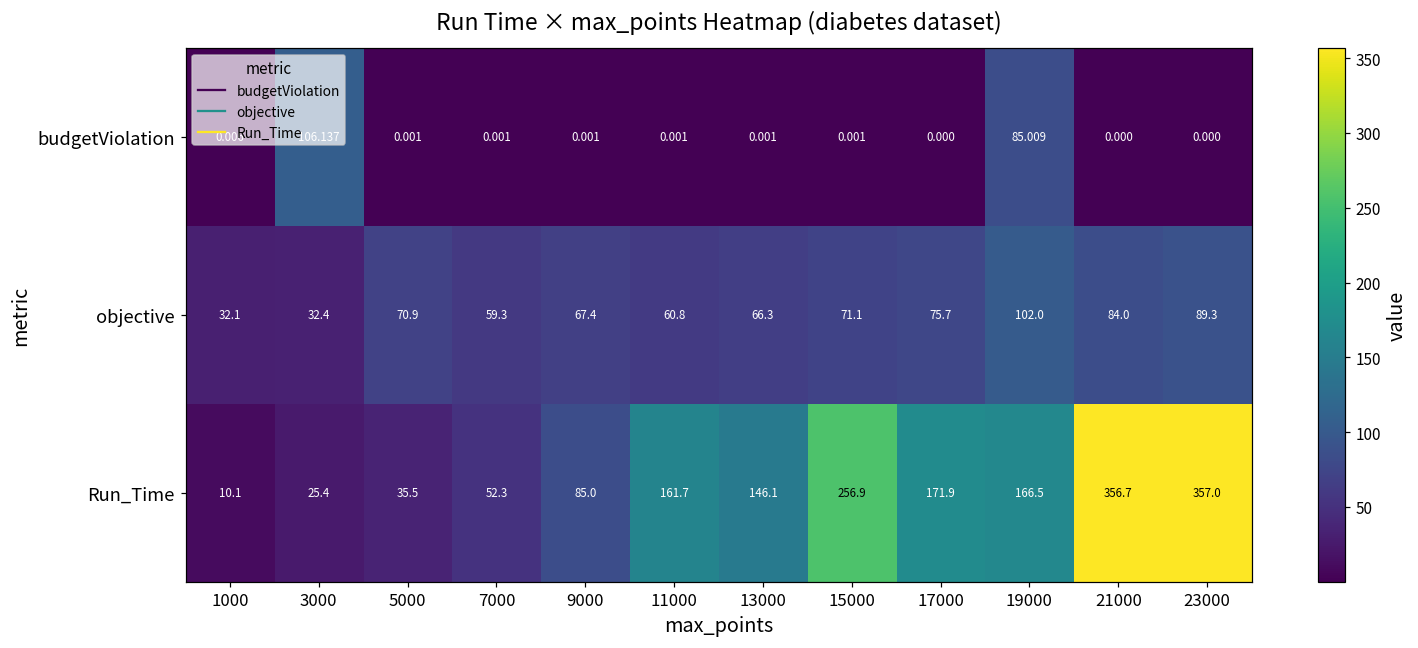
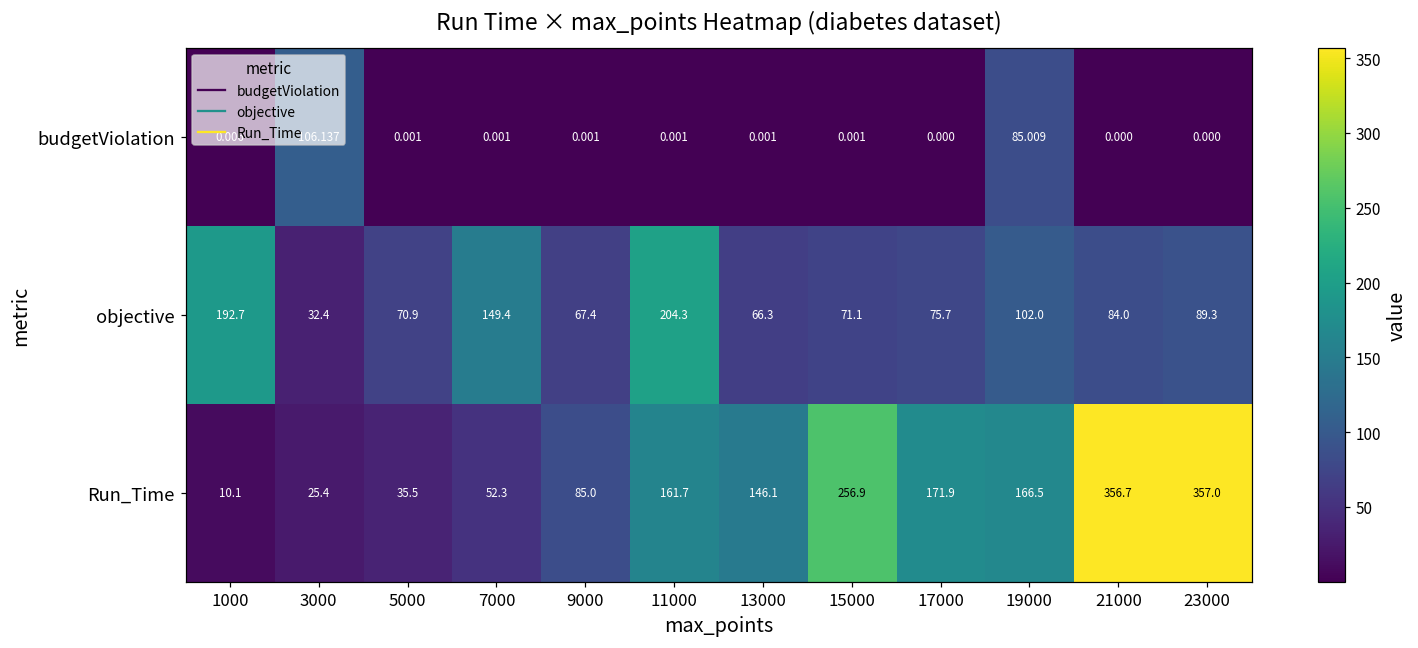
  {
    "budgetViolation": {
      "5000": 0.001,
      "7000": 0.001,
      "9000": 0.001,
      "11000": 0.001,
      "13000": 0.001,
      "15000": 0.001,
      "17000": 0.000,
      "19000": 85.009,
      "21000": 0.000,
      "23000": 0.000
    },
    "objective": {
-     "1000": 32.1,
+     "1000": 192.7,
      "3000": 32.4,
      "5000": 70.9,
-     "7000": 59.3,
+     "7000": 149.4,
      "9000": 67.4,
-     "11000": 60.8,
+     "11000": 204.3,
      "13000": 66.3,
      "15000": 71.1,
      "17000": 75.7,
      "19000": 102.0,
      "21000": 84.0,
      "23000": 89.3
    },
    "Run_Time": {
      "1000": 10.1,
      "3000": 25.4,
      "5000": 35.5,
      "7000": 52.3,
      "9000": 85.0,
      "11000": 161.7,
      "13000": 146.1,
      "15000": 256.9,
      "17000": 171.9,
      "19000": 166.5,
      "21000": 356.7,
      "23000": 357.0
    }
  }
